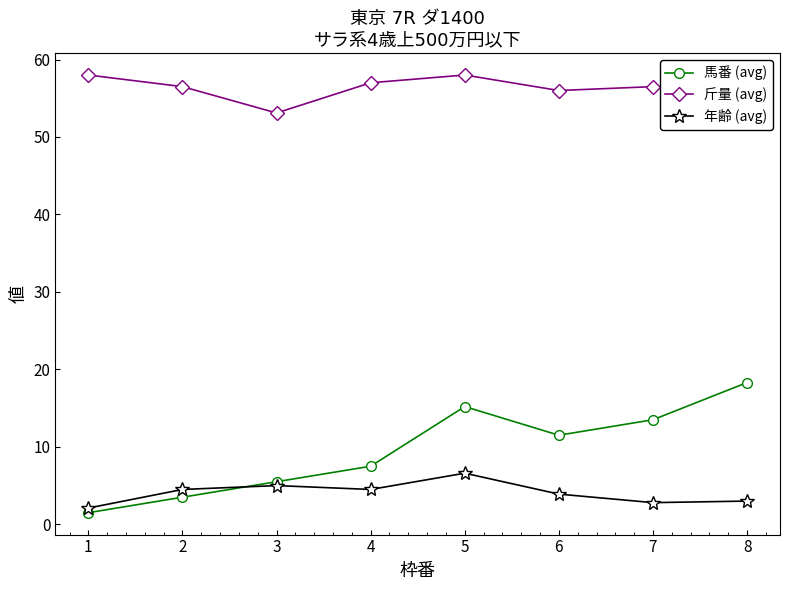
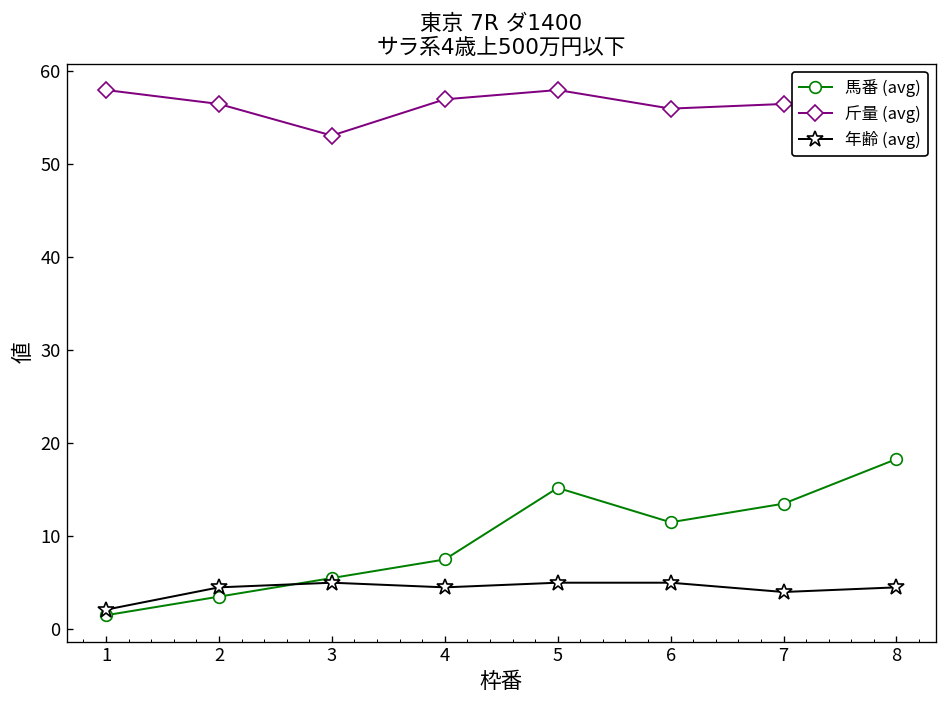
  {
    "馬番 (avg)": {
      "1": 2,
      "2": 4,
      "3": 6,
      "4": 8,
      "5": 15,
      "6": 12,
      "7": 14,
      "8": 18
    },
    "斤量 (avg)": {
      "1": 58,
      "2": 57,
      "3": 53,
      "4": 57,
      "5": 58,
      "6": 56,
      "7": 57
    },
    "年齢 (avg)": {
      "1": 2,
      "2": 5,
      "3": 5,
      "4": 5,
-     "5": 7,
-     "6": 4,
-     "7": 3,
-     "8": 3
+     "5": 5,
+     "6": 5,
+     "7": 4,
+     "8": 5
    }
  }
